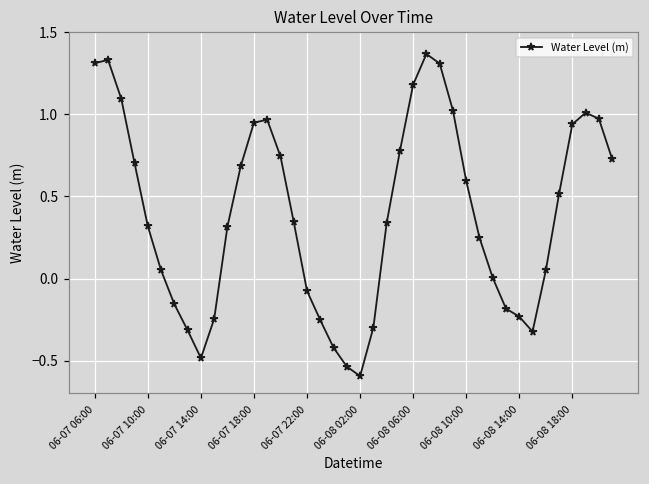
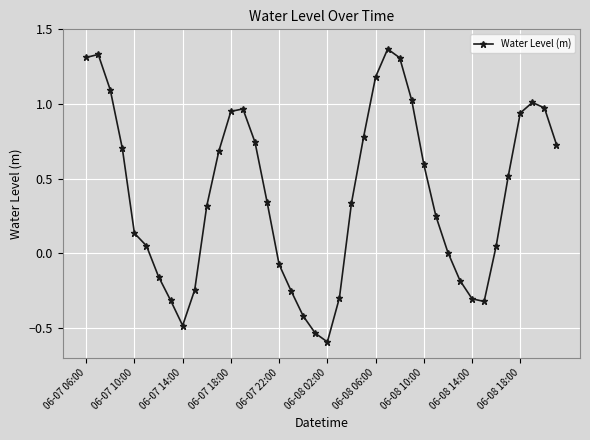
  {
    "06-07 06:00": 1.31,
-   "06-07 10:00": 0.32,
+   "06-07 10:00": 0.13,
    "06-07 14:00": -0.48,
    "06-07 18:00": 0.95,
    "06-07 22:00": -0.08,
    "06-08 02:00": -0.59,
    "06-08 06:00": 1.18,
    "06-08 10:00": 0.59,
-   "06-08 14:00": -0.23,
+   "06-08 14:00": -0.31,
    "06-08 18:00": 0.94
  }
